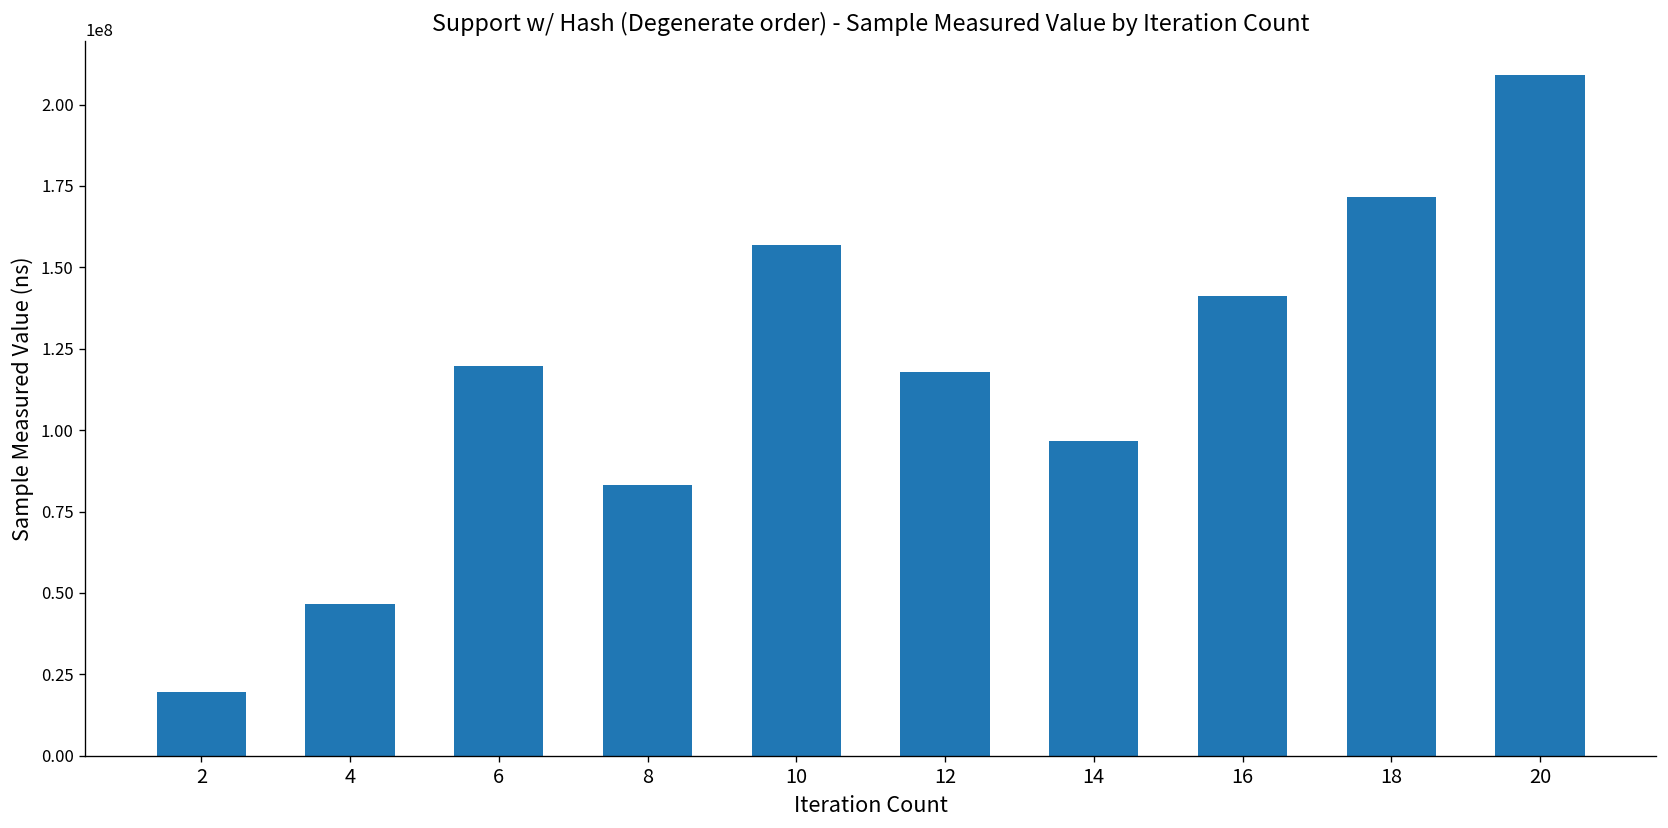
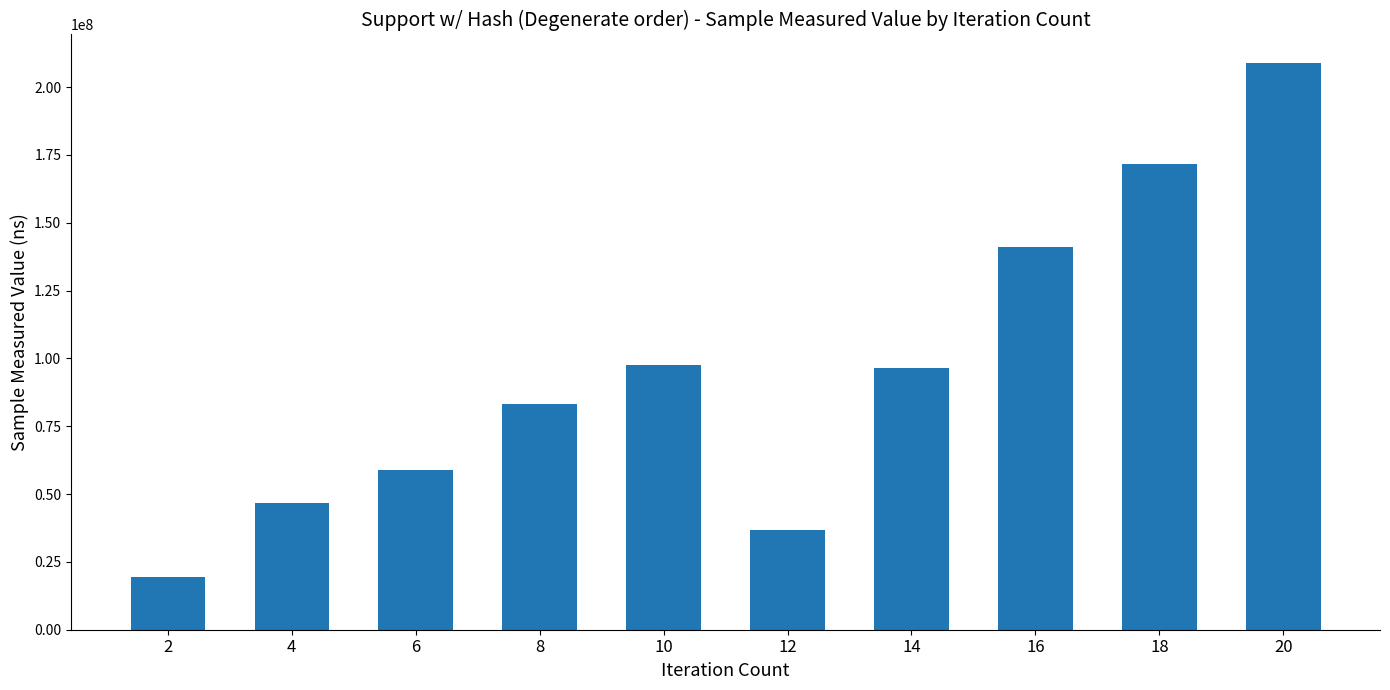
  {
    "2": 20000000,
    "4": 47000000,
-   "6": 120000000,
+   "6": 59000000,
    "8": 83000000,
-   "10": 157000000,
-   "12": 118000000,
+   "10": 98000000,
+   "12": 37000000,
    "14": 97000000,
    "16": 141000000,
    "18": 172000000,
    "20": 209000000
  }
